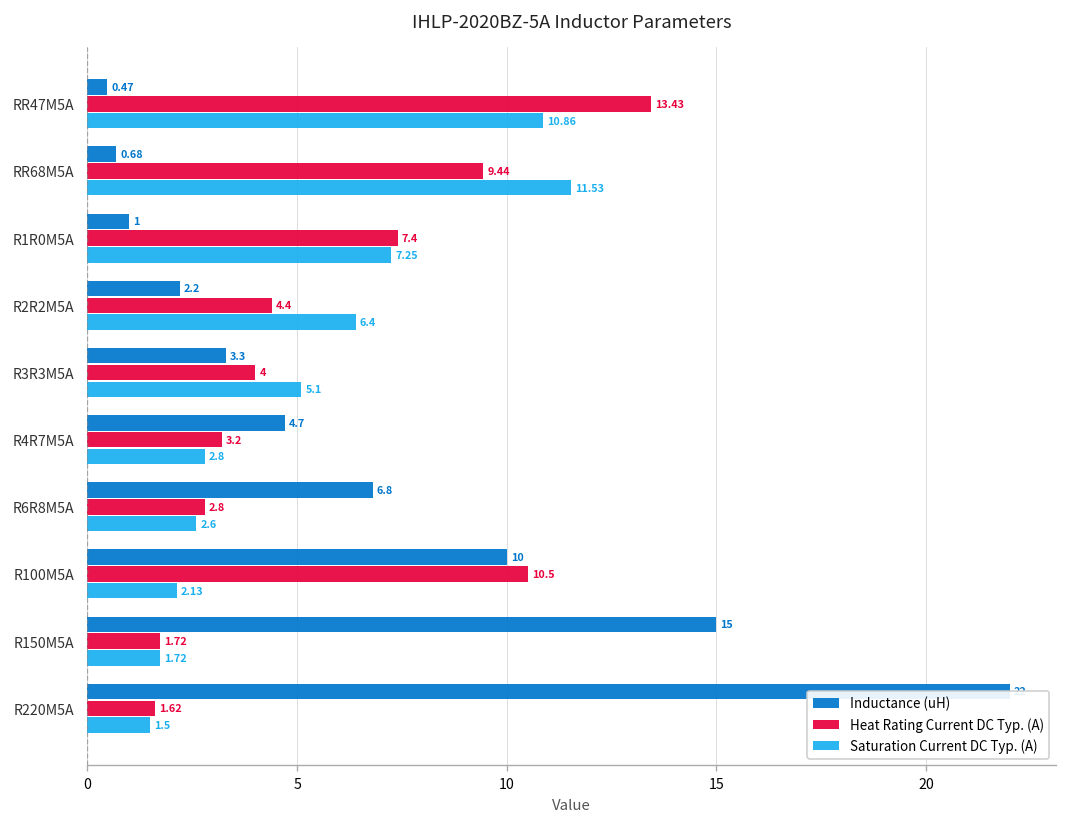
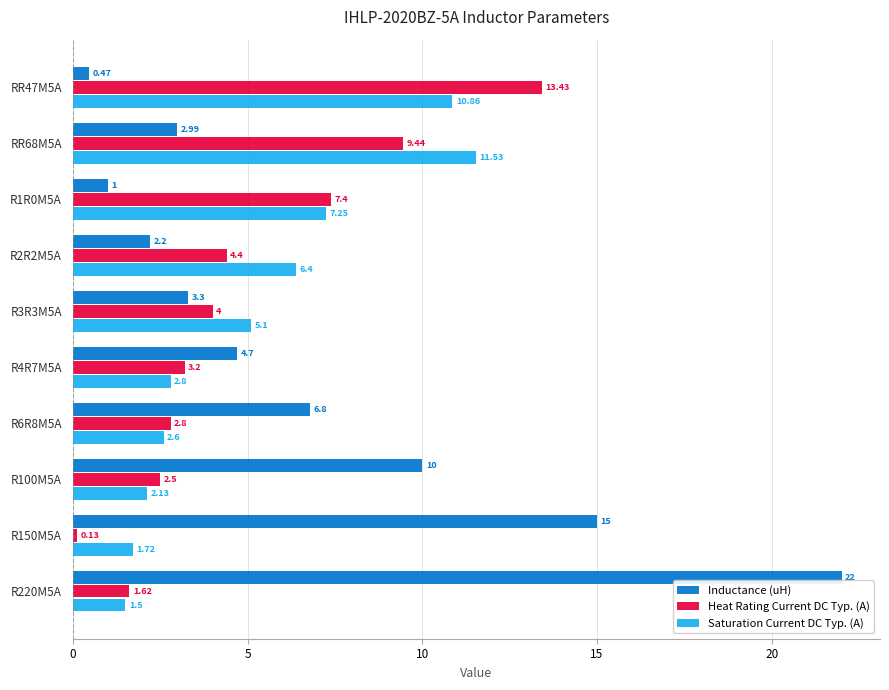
  {
    "Inductance (uH)": {
      "RR47M5A": 0.47,
-     "RR68M5A": 0.68,
+     "RR68M5A": 2.99,
      "R1R0M5A": 1,
      "R2R2M5A": 2.2,
      "R3R3M5A": 3.3,
      "R4R7M5A": 4.7,
      "R6R8M5A": 6.8,
      "R100M5A": 10,
      "R150M5A": 15
    },
    "Heat Rating Current DC Typ. (A)": {
      "RR47M5A": 13.43,
      "RR68M5A": 9.44,
      "R1R0M5A": 7.4,
      "R2R2M5A": 4.4,
      "R3R3M5A": 4,
      "R4R7M5A": 3.2,
      "R6R8M5A": 2.8,
-     "R100M5A": 10.5,
-     "R150M5A": 1.72,
+     "R100M5A": 2.5,
+     "R150M5A": 0.13,
      "R220M5A": 1.62
    },
    "Saturation Current DC Typ. (A)": {
      "RR47M5A": 10.86,
      "RR68M5A": 11.53,
      "R1R0M5A": 7.25,
      "R2R2M5A": 6.4,
      "R3R3M5A": 5.1,
      "R4R7M5A": 2.8,
      "R6R8M5A": 2.6,
      "R100M5A": 2.13,
      "R150M5A": 1.72,
      "R220M5A": 1.5
    }
  }
